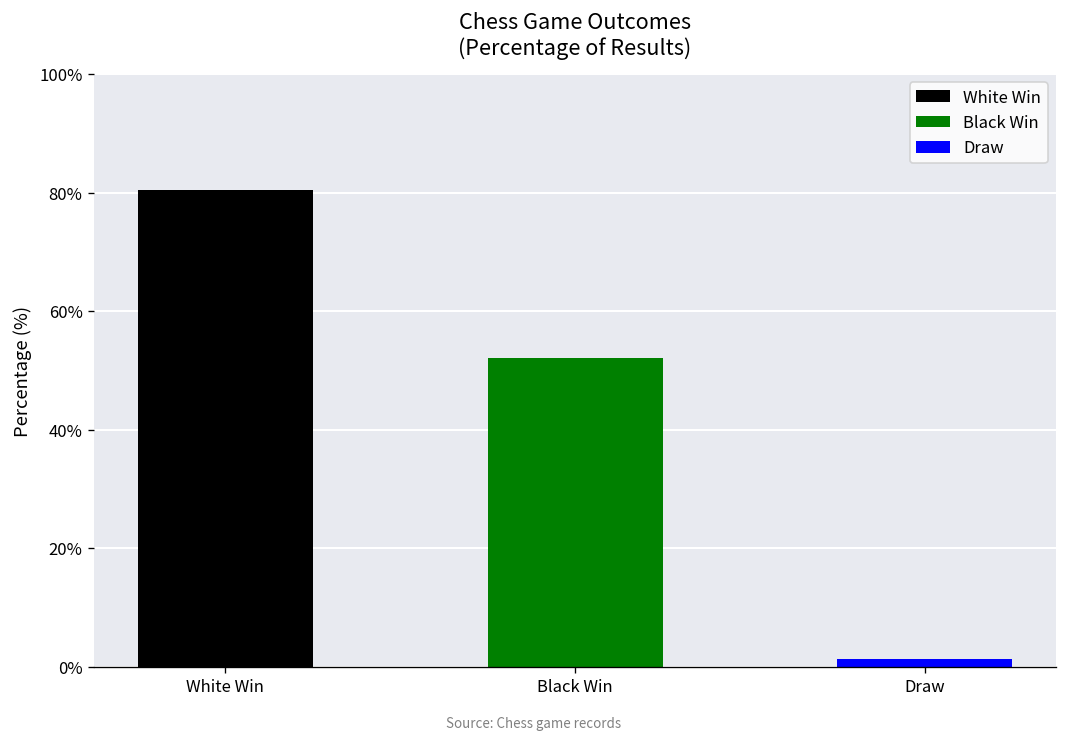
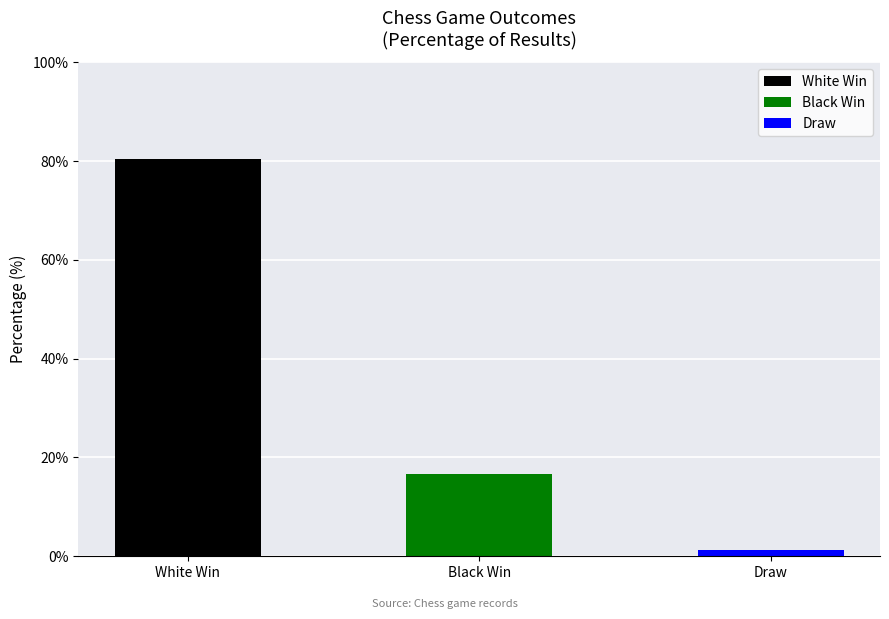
  {
    "White Win": "80%",
-   "Black Win": "52%",
+   "Black Win": "17%",
    "Draw": "1%"
  }
